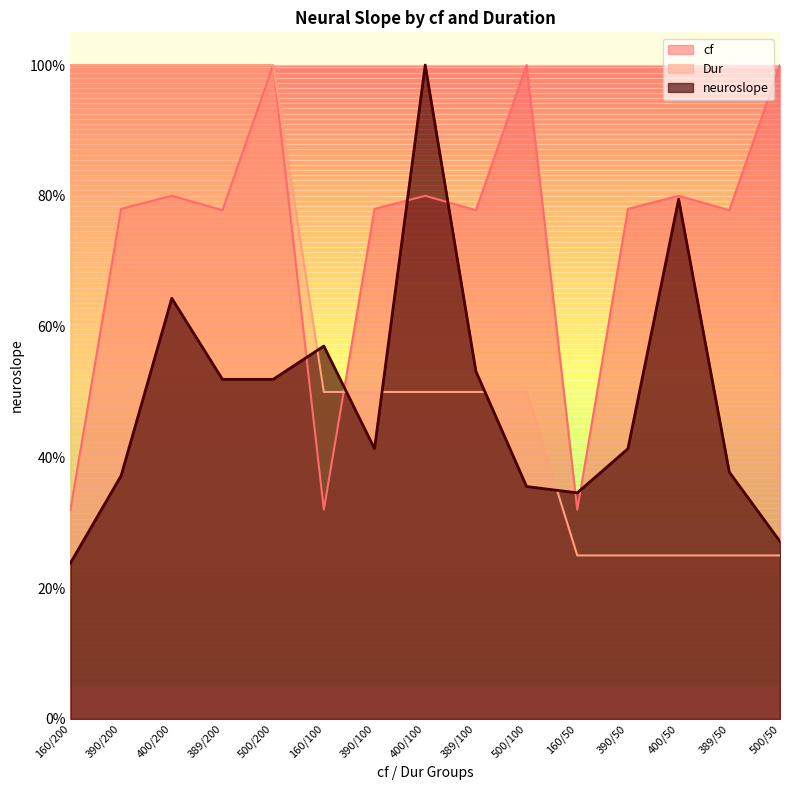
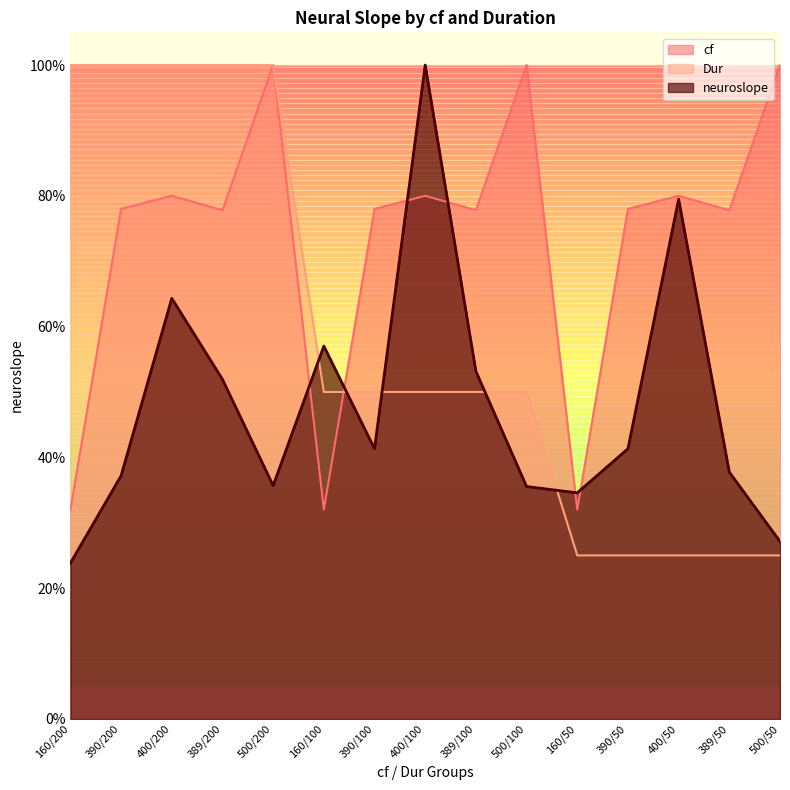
  {
    "neuroslope": {
      "160/200": "24%",
      "390/200": "37%",
      "400/200": "64%",
      "389/200": "52%",
-     "500/200": "52%",
+     "500/200": "36%",
      "160/100": "57%",
      "390/100": "41%",
      "400/100": "100%",
      "389/100": "53%",
      "500/100": "36%",
      "160/50": "35%",
      "390/50": "41%",
      "400/50": "79%",
      "389/50": "38%",
      "500/50": "27%"
    }
  }
